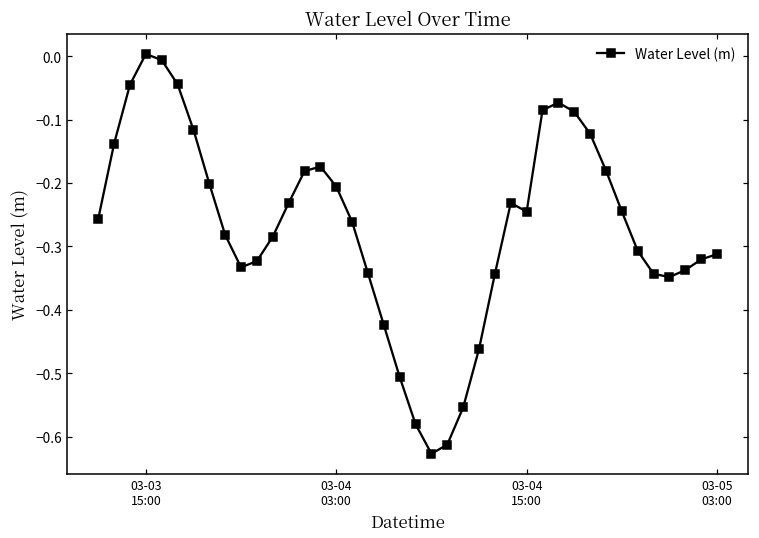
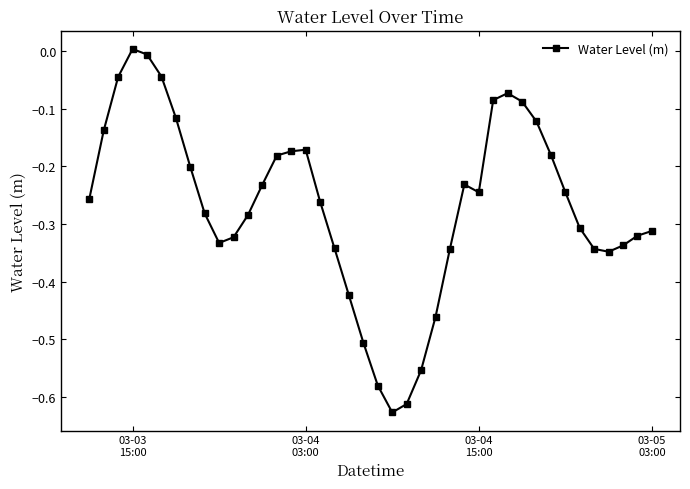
  {
    "03-03 15:00": 0.00,
-   "03-04 03:00": -0.21,
+   "03-04 03:00": -0.17,
    "03-04 15:00": -0.25,
    "03-05 03:00": -0.31
  }
